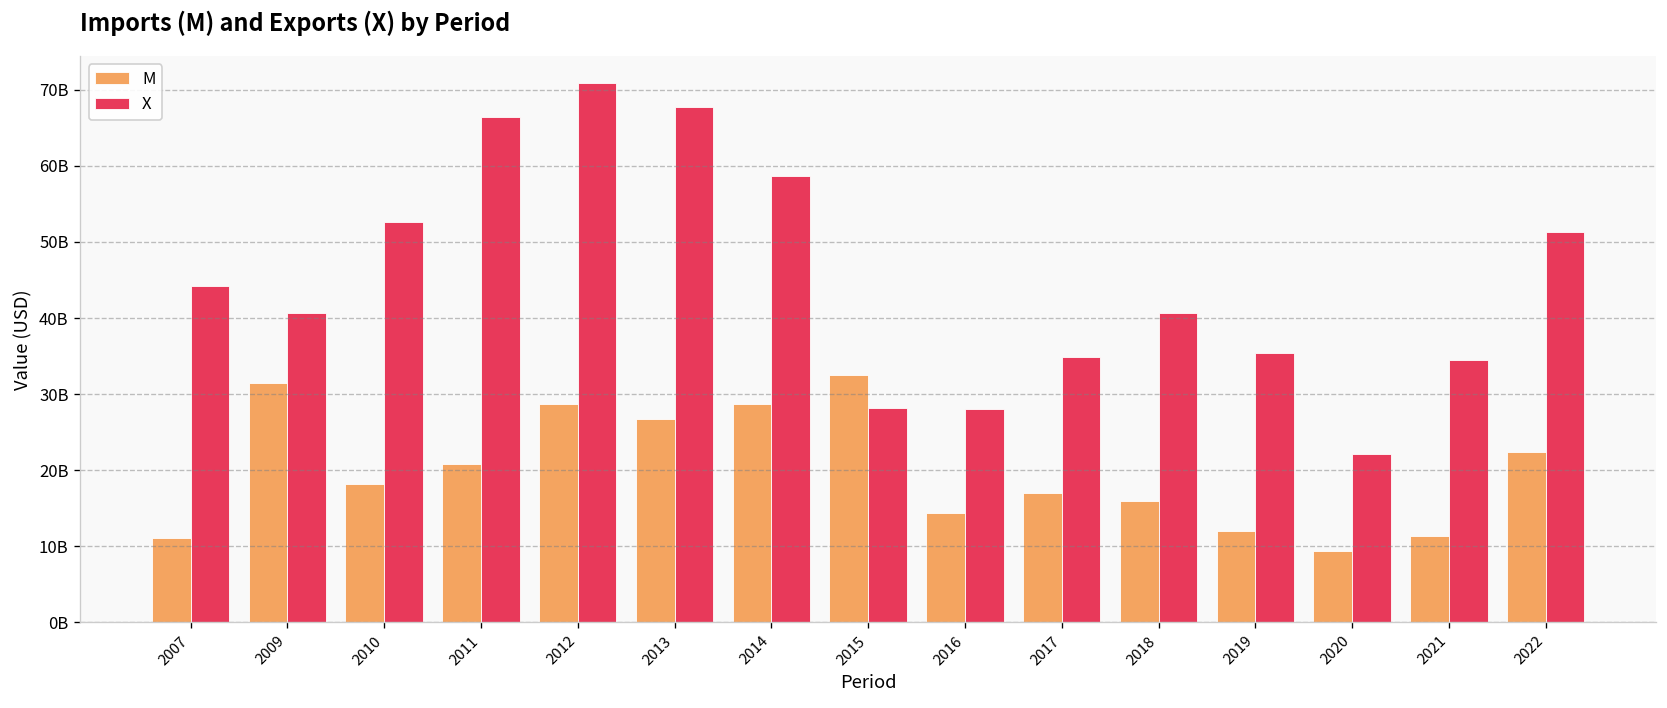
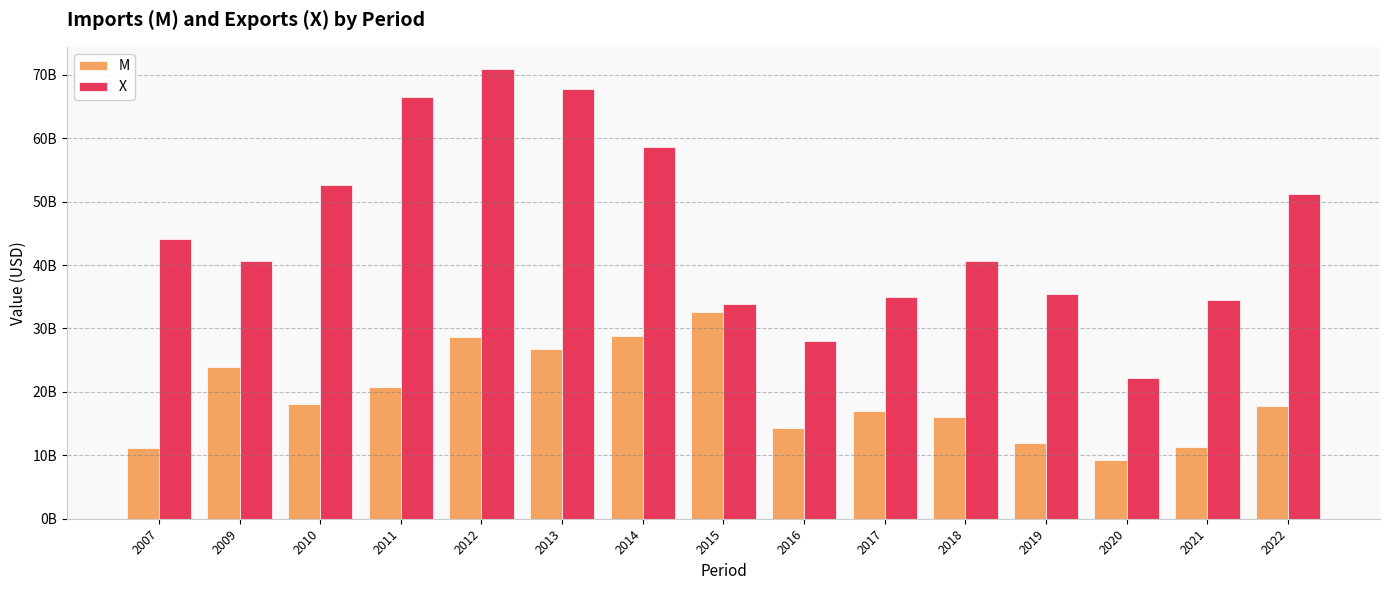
  {
    "M": {
      "2007": 11000000000,
-     "2009": 31000000000,
+     "2009": 24000000000,
      "2010": 18000000000,
      "2011": 21000000000,
      "2012": 29000000000,
      "2013": 27000000000,
      "2014": 29000000000,
      "2015": 33000000000,
      "2016": 14000000000,
      "2017": 17000000000,
      "2018": 16000000000,
      "2019": 12000000000,
      "2020": 9000000000,
      "2021": 11000000000,
-     "2022": 22000000000
+     "2022": 18000000000
    },
    "X": {
      "2007": 44000000000,
      "2009": 41000000000,
      "2010": 53000000000,
      "2011": 66000000000,
      "2012": 71000000000,
      "2013": 68000000000,
      "2014": 59000000000,
-     "2015": 28000000000,
+     "2015": 34000000000,
      "2016": 28000000000,
      "2017": 35000000000,
      "2018": 41000000000,
      "2019": 35000000000,
      "2020": 22000000000,
      "2021": 34000000000,
      "2022": 51000000000
    }
  }
